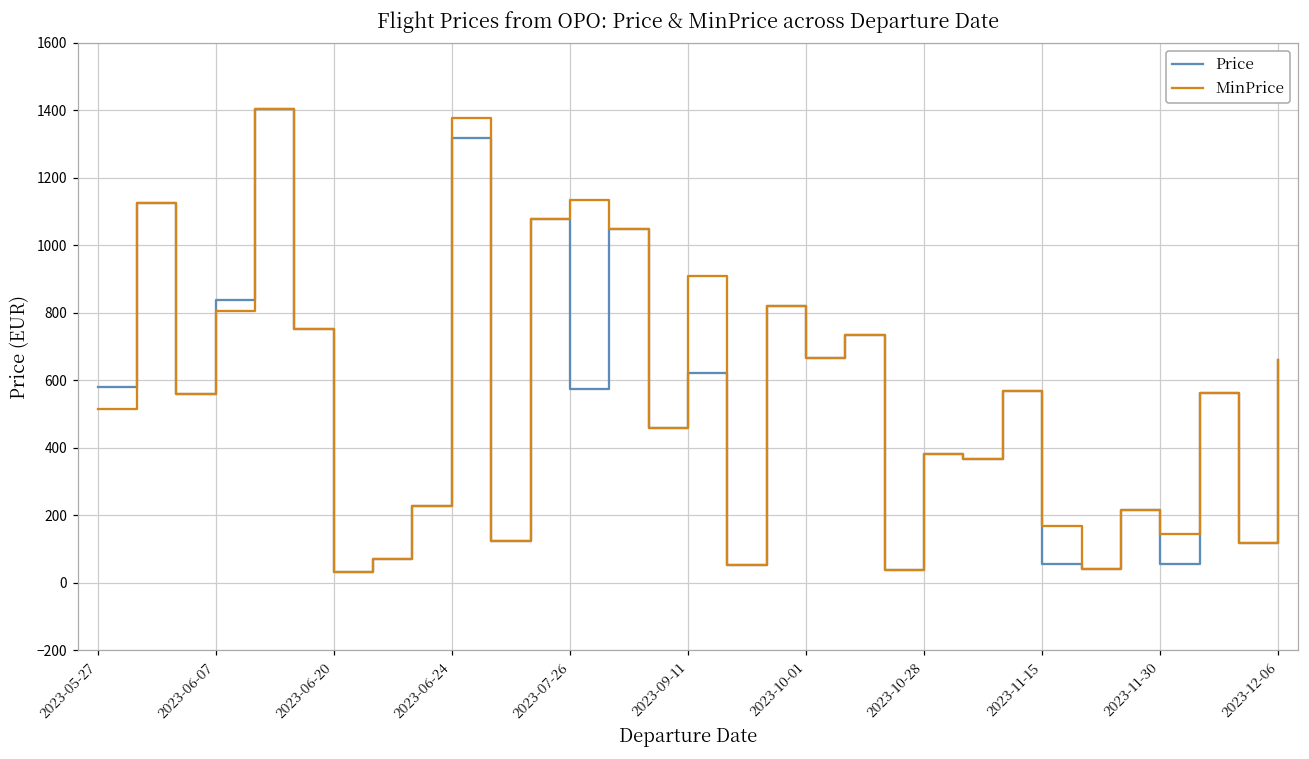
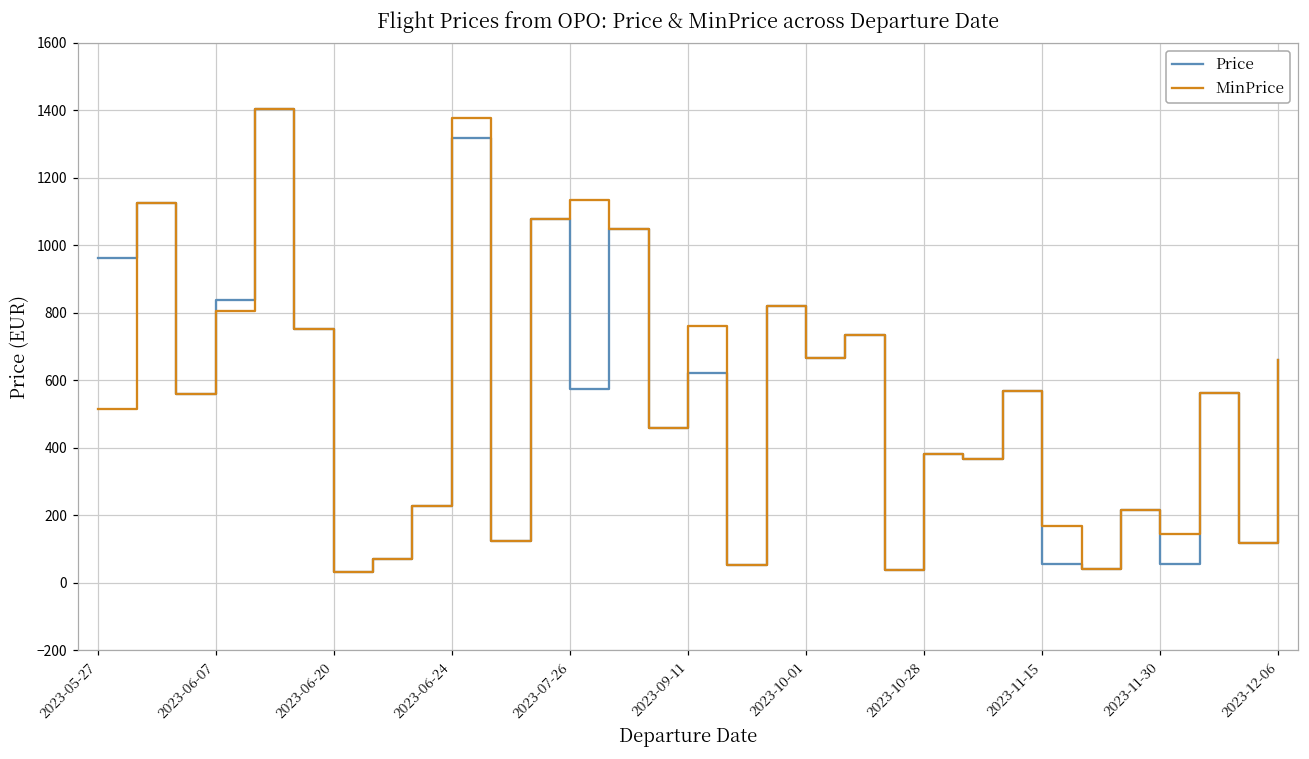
  {
    "Price": {
-     "2023-05-27": 580,
+     "2023-05-27": 960,
      "2023-06-07": 840,
      "2023-06-24": 1320,
      "2023-07-26": 580,
      "2023-09-11": 620,
      "2023-11-15": 50,
      "2023-11-30": 60
    },
    "MinPrice": {
      "2023-05-27": 520,
      "2023-06-07": 810,
      "2023-06-24": 1380,
      "2023-07-26": 1130,
-     "2023-09-11": 910,
+     "2023-09-11": 760,
      "2023-11-15": 170,
      "2023-11-30": 150
    }
  }
